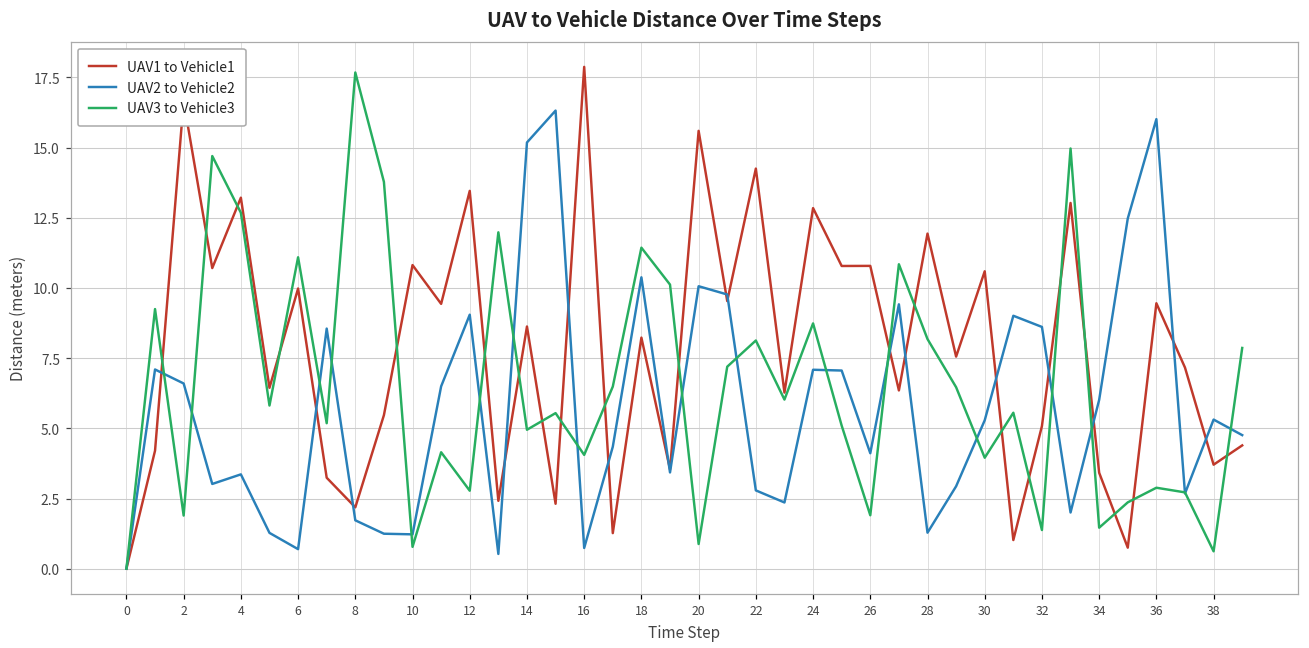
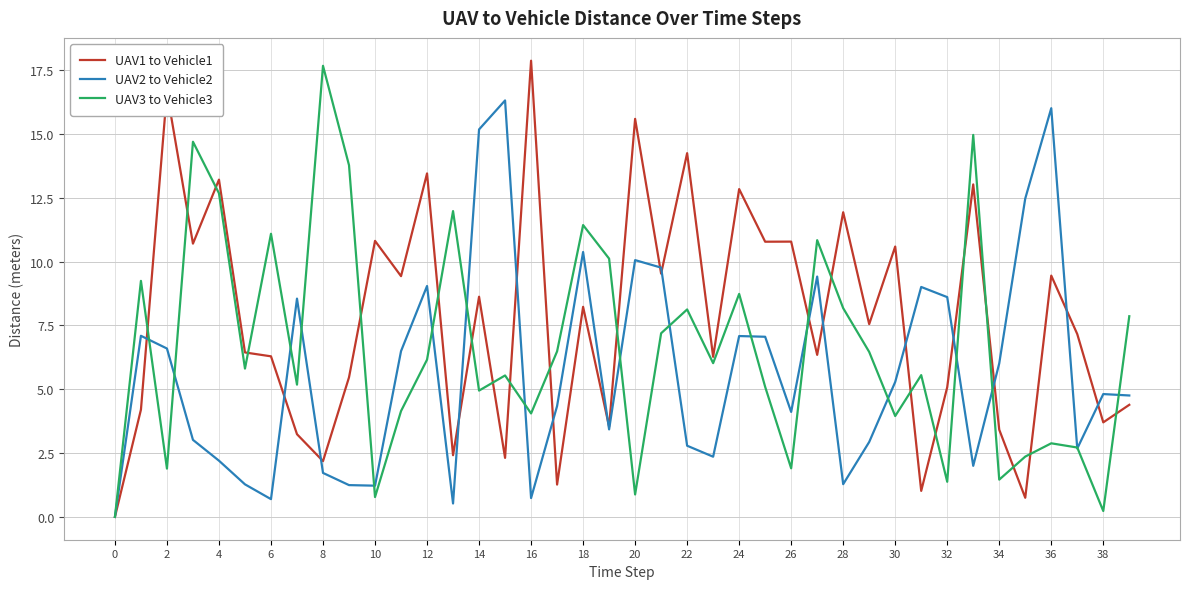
  {
    "UAV1 to Vehicle1": {
      "4": 13.2,
-     "6": 10.0,
+     "6": 6.3,
      "8": 2.2,
      "10": 10.8,
      "12": 13.5,
      "14": 8.6,
      "16": 17.9,
      "18": 8.2,
      "20": 15.6,
      "22": 14.3,
      "24": 12.8,
      "26": 10.8,
      "28": 11.9,
      "30": 10.6,
      "32": 5.1,
      "34": 3.4,
      "36": 9.5,
      "38": 3.7
    },
    "UAV2 to Vehicle2": {
      "2": 6.6,
-     "4": 3.4,
+     "4": 2.2,
      "6": 0.7,
      "8": 1.7,
      "10": 1.2,
      "12": 9.0,
      "14": 15.2,
      "16": 0.7,
      "18": 10.4,
      "20": 10.1,
      "22": 2.8,
      "24": 7.1,
      "26": 4.1,
      "28": 1.3,
      "30": 5.3,
      "32": 8.6,
      "34": 6.0,
      "36": 16.0,
-     "38": 5.3
+     "38": 4.8
    },
    "UAV3 to Vehicle3": {
      "2": 1.9,
      "4": 12.7,
      "6": 11.1,
      "8": 17.7,
      "10": 0.8,
-     "12": 2.8,
+     "12": 6.2,
      "14": 4.9,
      "16": 4.1,
      "18": 11.4,
      "20": 0.9,
      "22": 8.1,
      "24": 8.7,
      "26": 1.9,
      "28": 8.2,
      "30": 4.0,
      "32": 1.4,
      "34": 1.5,
      "36": 2.9,
-     "38": 0.6
+     "38": 0.2
    }
  }
